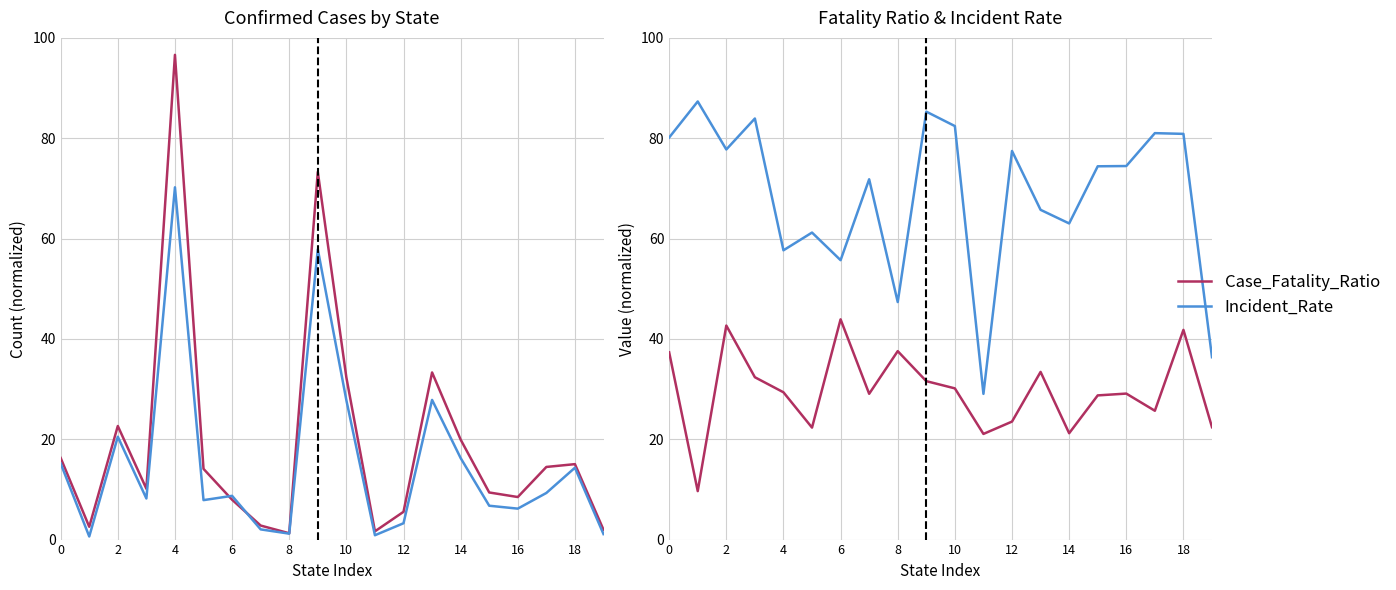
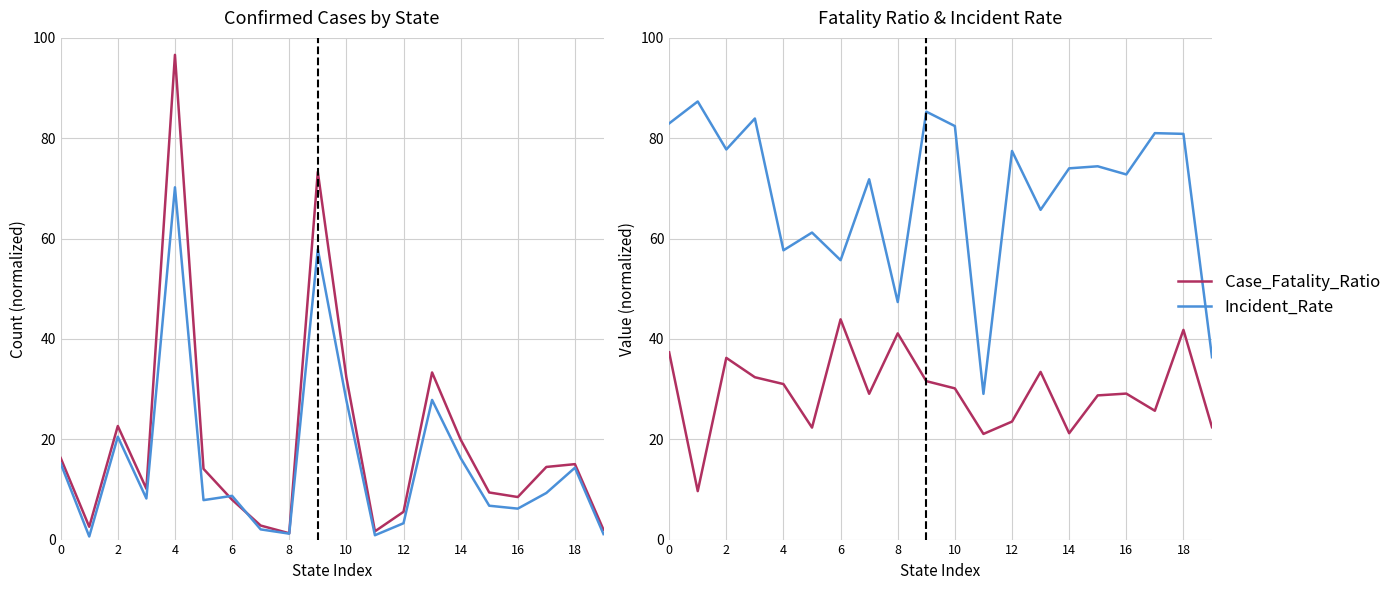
  {
    "Fatality Ratio & Incident Rate": {
      "Case_Fatality_Ratio": {
        "0": 37,
-       "2": 43,
-       "4": 29,
+       "2": 36,
+       "4": 31,
        "6": 44,
-       "8": 38,
+       "8": 41,
        "10": 30,
        "12": 24,
        "14": 21,
        "16": 29,
        "18": 42
      },
      "Incident_Rate": {
-       "0": 80,
+       "0": 83,
        "2": 78,
        "4": 58,
        "6": 56,
        "8": 47,
        "10": 82,
        "12": 77,
-       "14": 63,
-       "16": 74,
+       "14": 74,
+       "16": 73,
        "18": 81
      }
    }
  }
